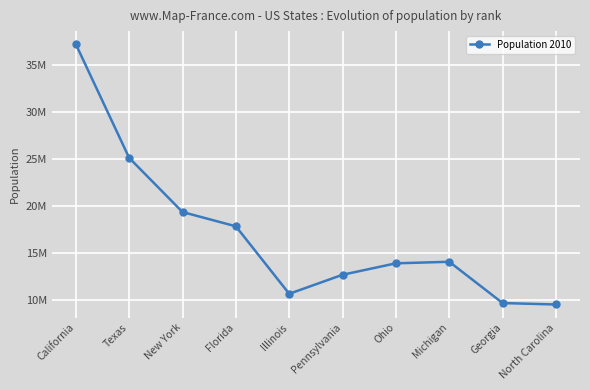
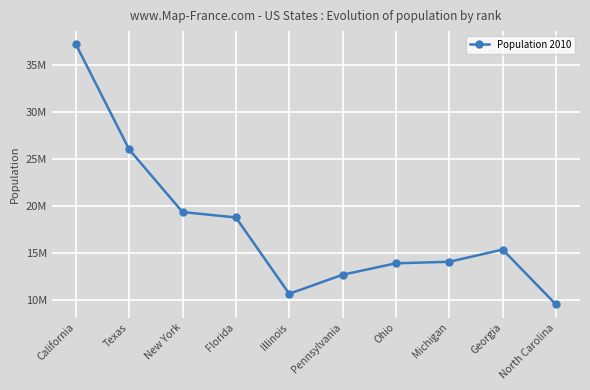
  {
    "California": 37000000,
-   "Texas": 25000000,
+   "Texas": 26000000,
    "New York": 19000000,
-   "Florida": 18000000,
+   "Florida": 19000000,
    "Illinois": 11000000,
    "Pennsylvania": 13000000,
    "Ohio": 14000000,
    "Michigan": 14000000,
-   "Georgia": 10000000,
+   "Georgia": 15000000,
    "North Carolina": 10000000
  }
